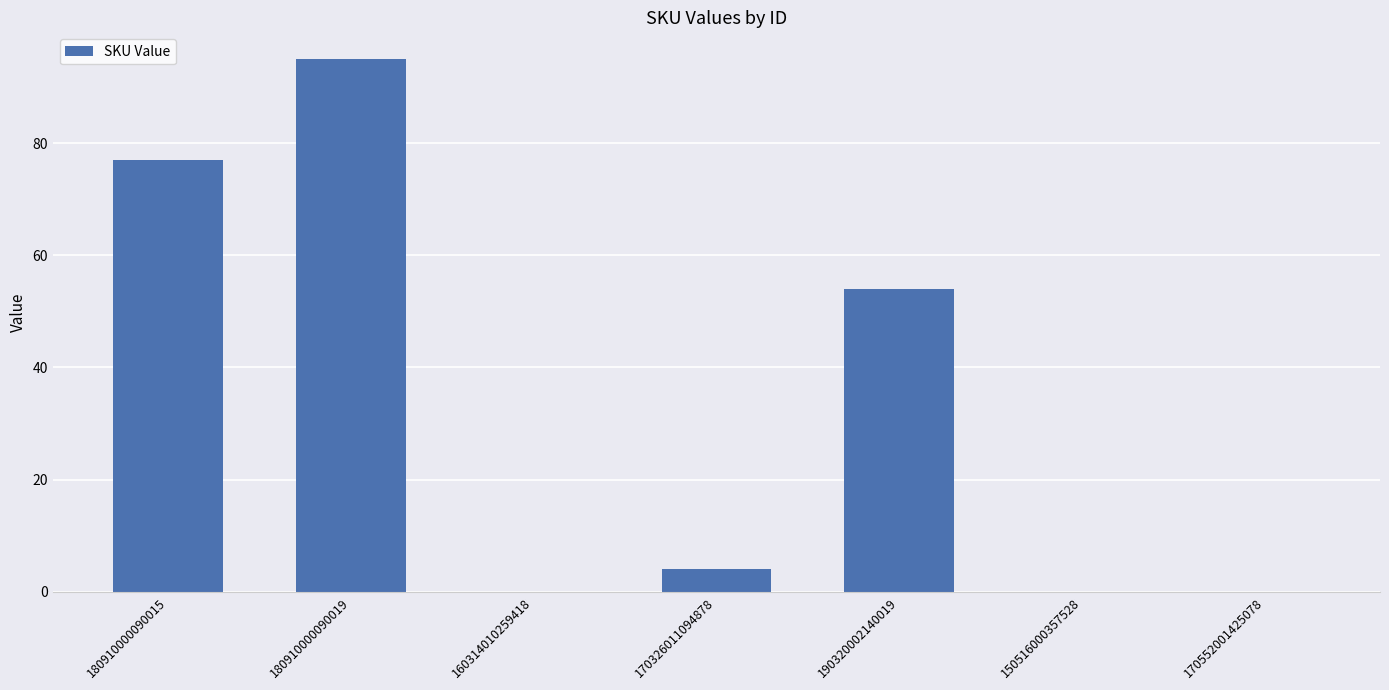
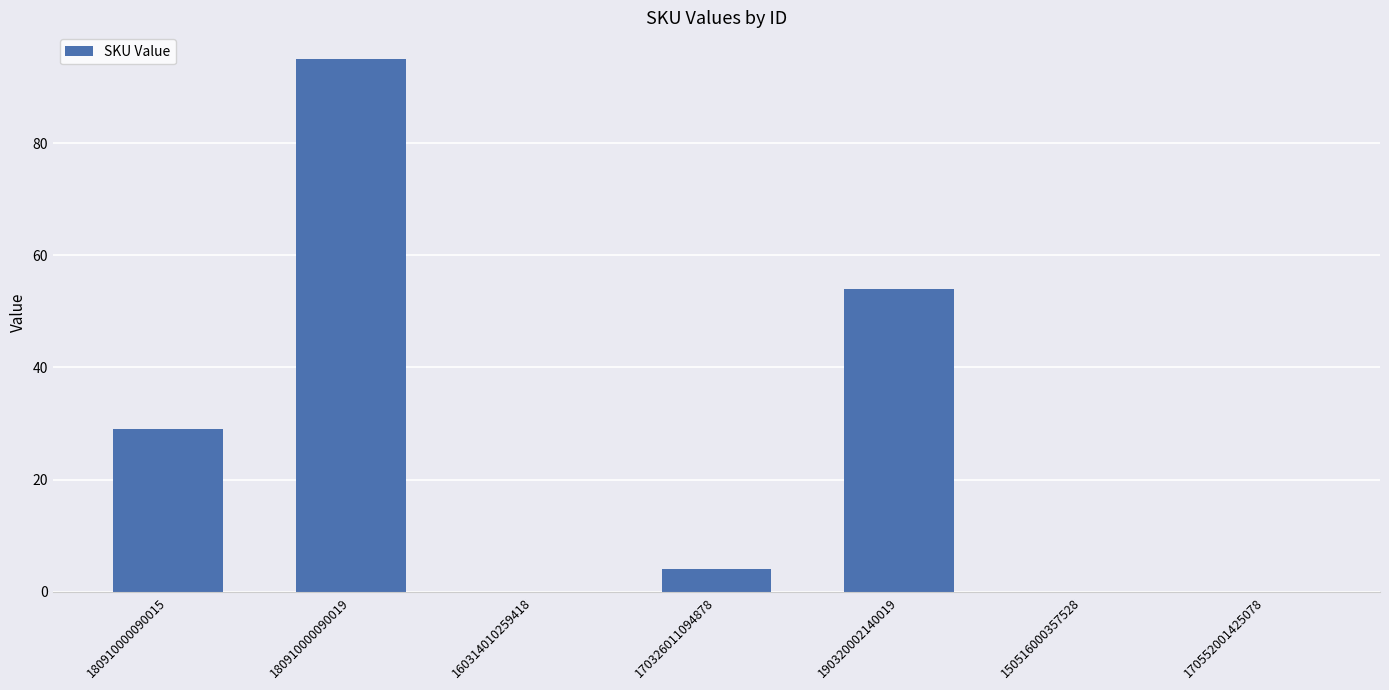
  {
-   "180910000090015": 77,
+   "180910000090015": 29,
    "180910000090019": 95,
    "160314010259418": 0,
    "170326011094878": 4,
    "190320002140019": 54,
    "150516000357528": 0,
    "170552001425078": 0
  }
